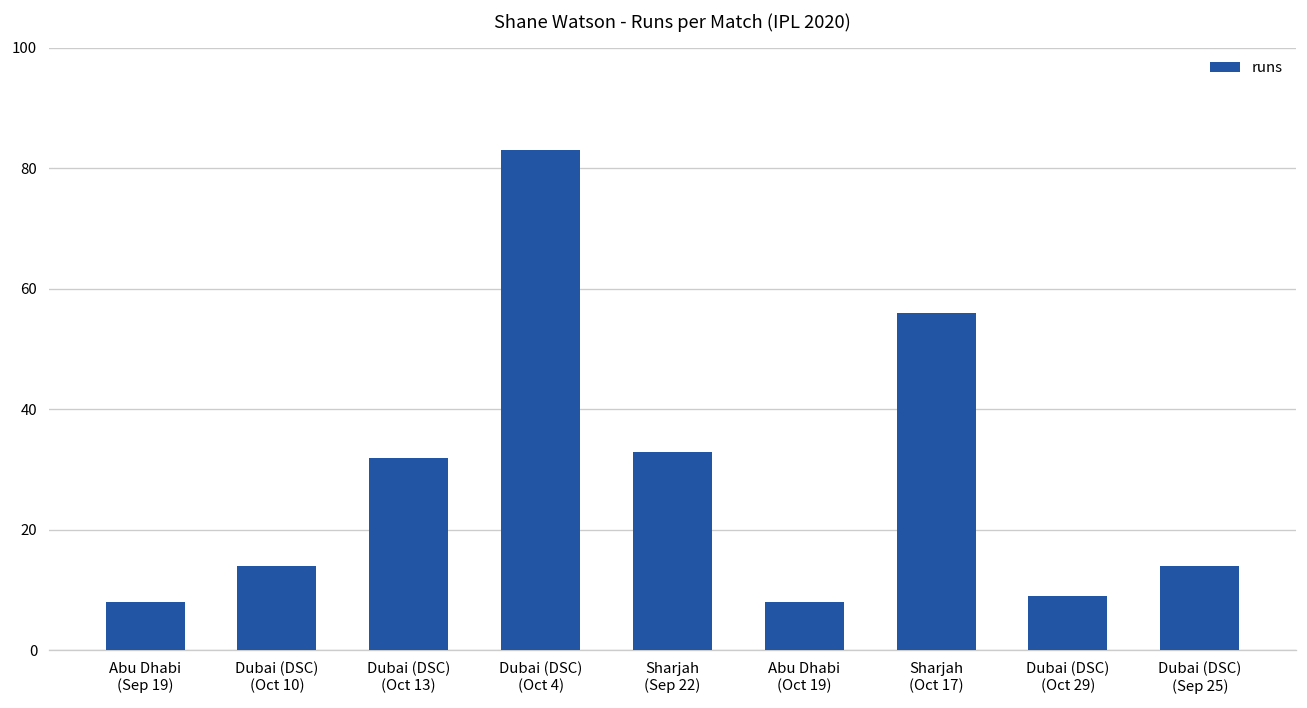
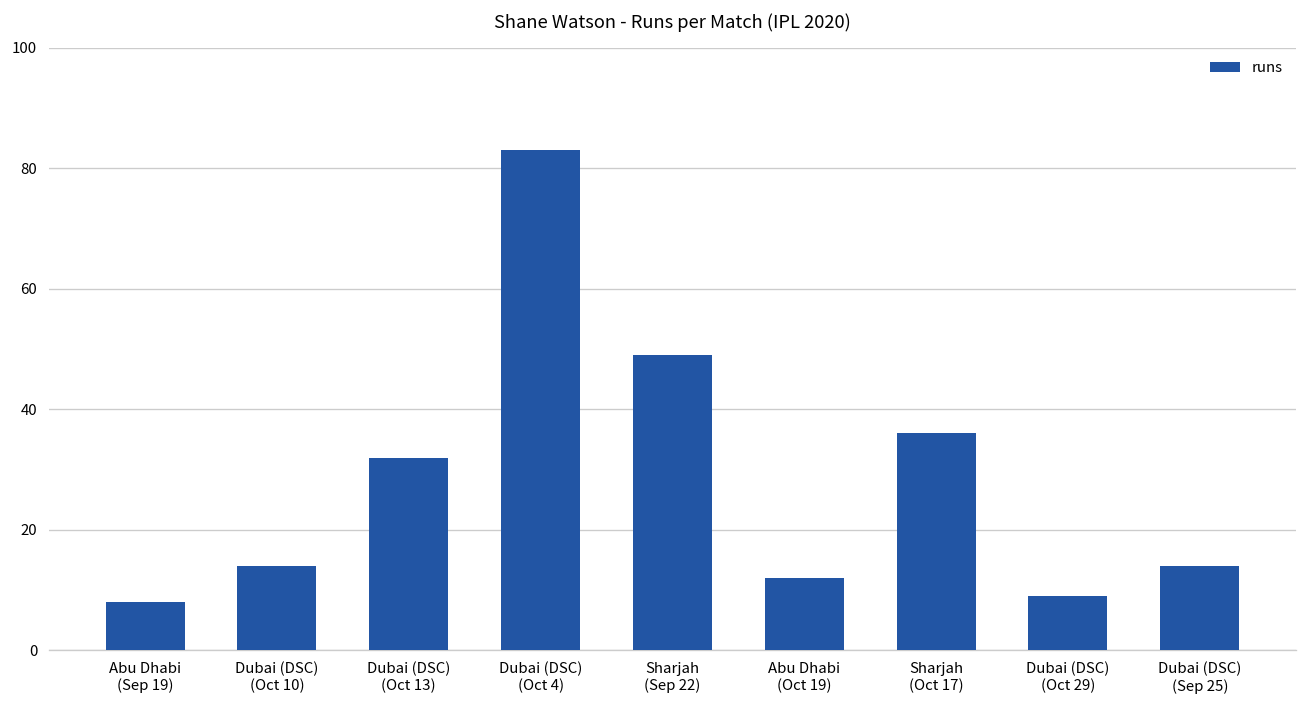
  {
    "Abu Dhabi (Sep 19)": 8,
    "Dubai (DSC) (Oct 10)": 14,
    "Dubai (DSC) (Oct 13)": 32,
    "Dubai (DSC) (Oct 4)": 83,
-   "Sharjah (Sep 22)": 33,
-   "Abu Dhabi (Oct 19)": 8,
-   "Sharjah (Oct 17)": 56,
+   "Sharjah (Sep 22)": 49,
+   "Abu Dhabi (Oct 19)": 12,
+   "Sharjah (Oct 17)": 36,
    "Dubai (DSC) (Oct 29)": 9,
    "Dubai (DSC) (Sep 25)": 14
  }
